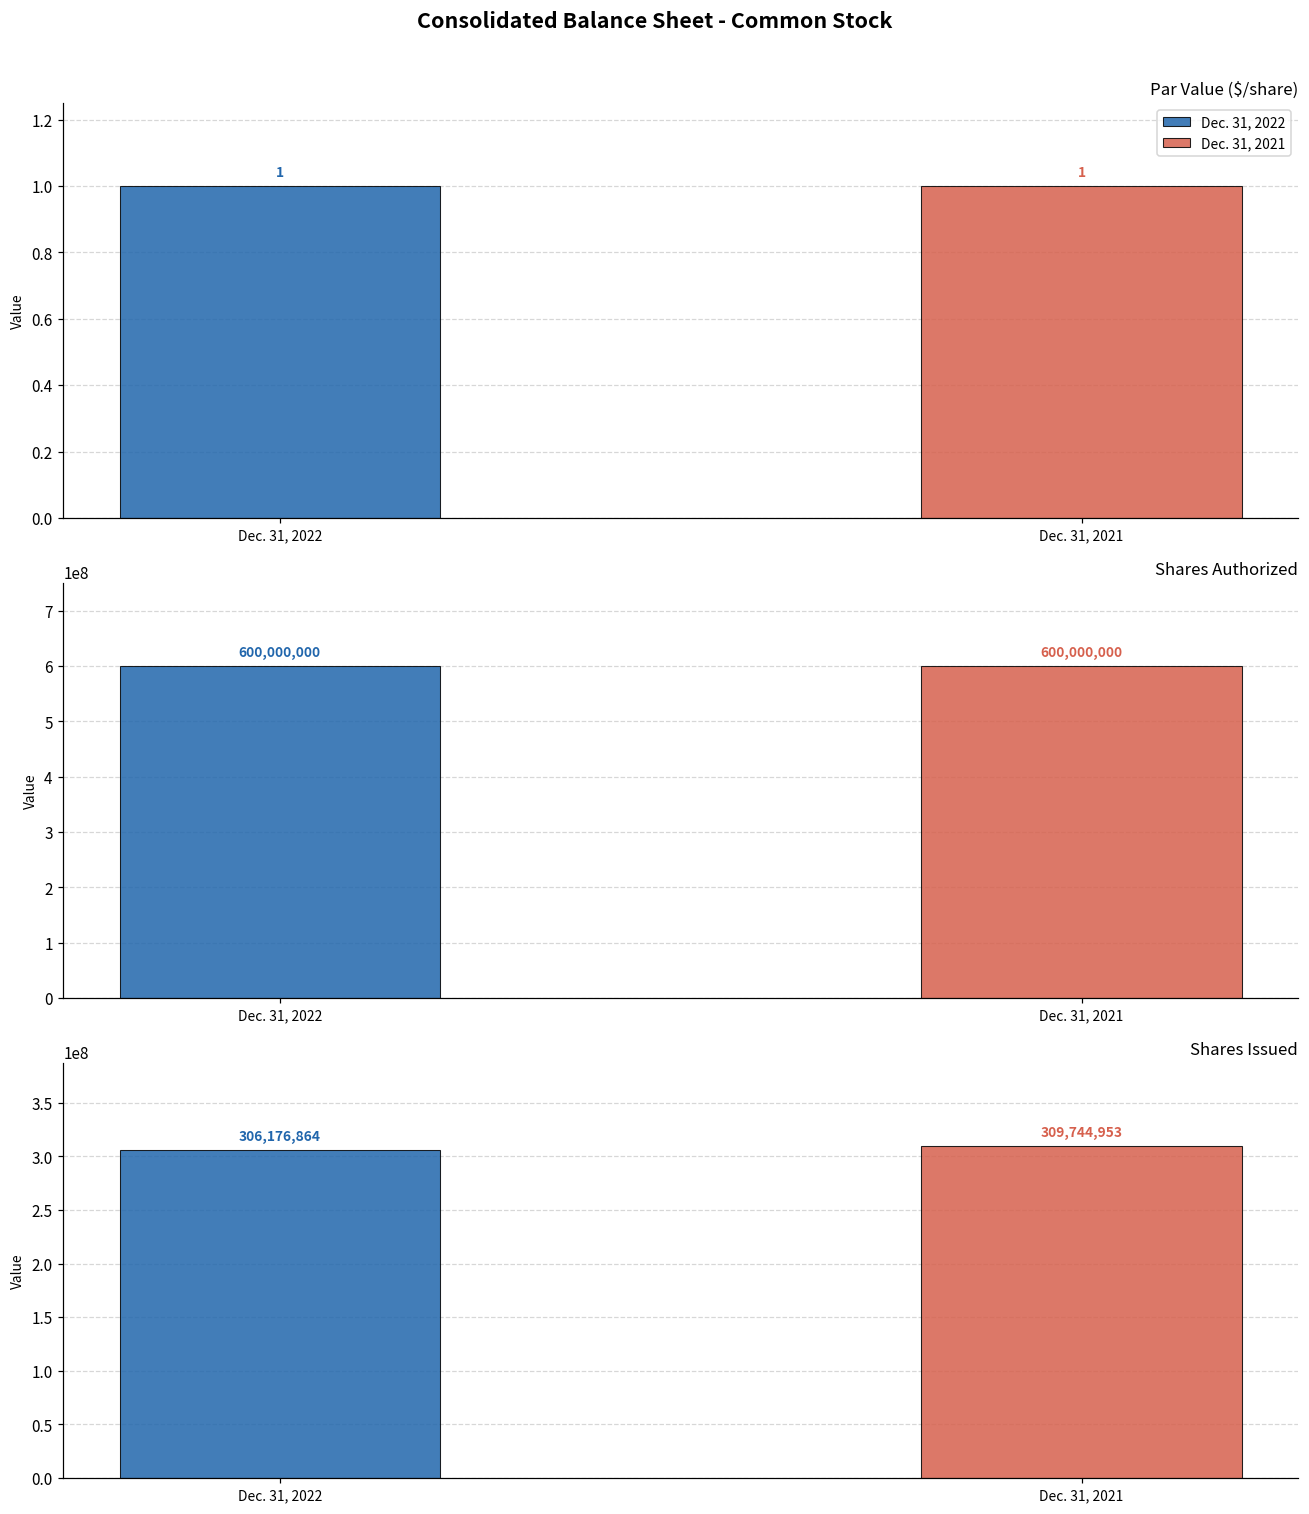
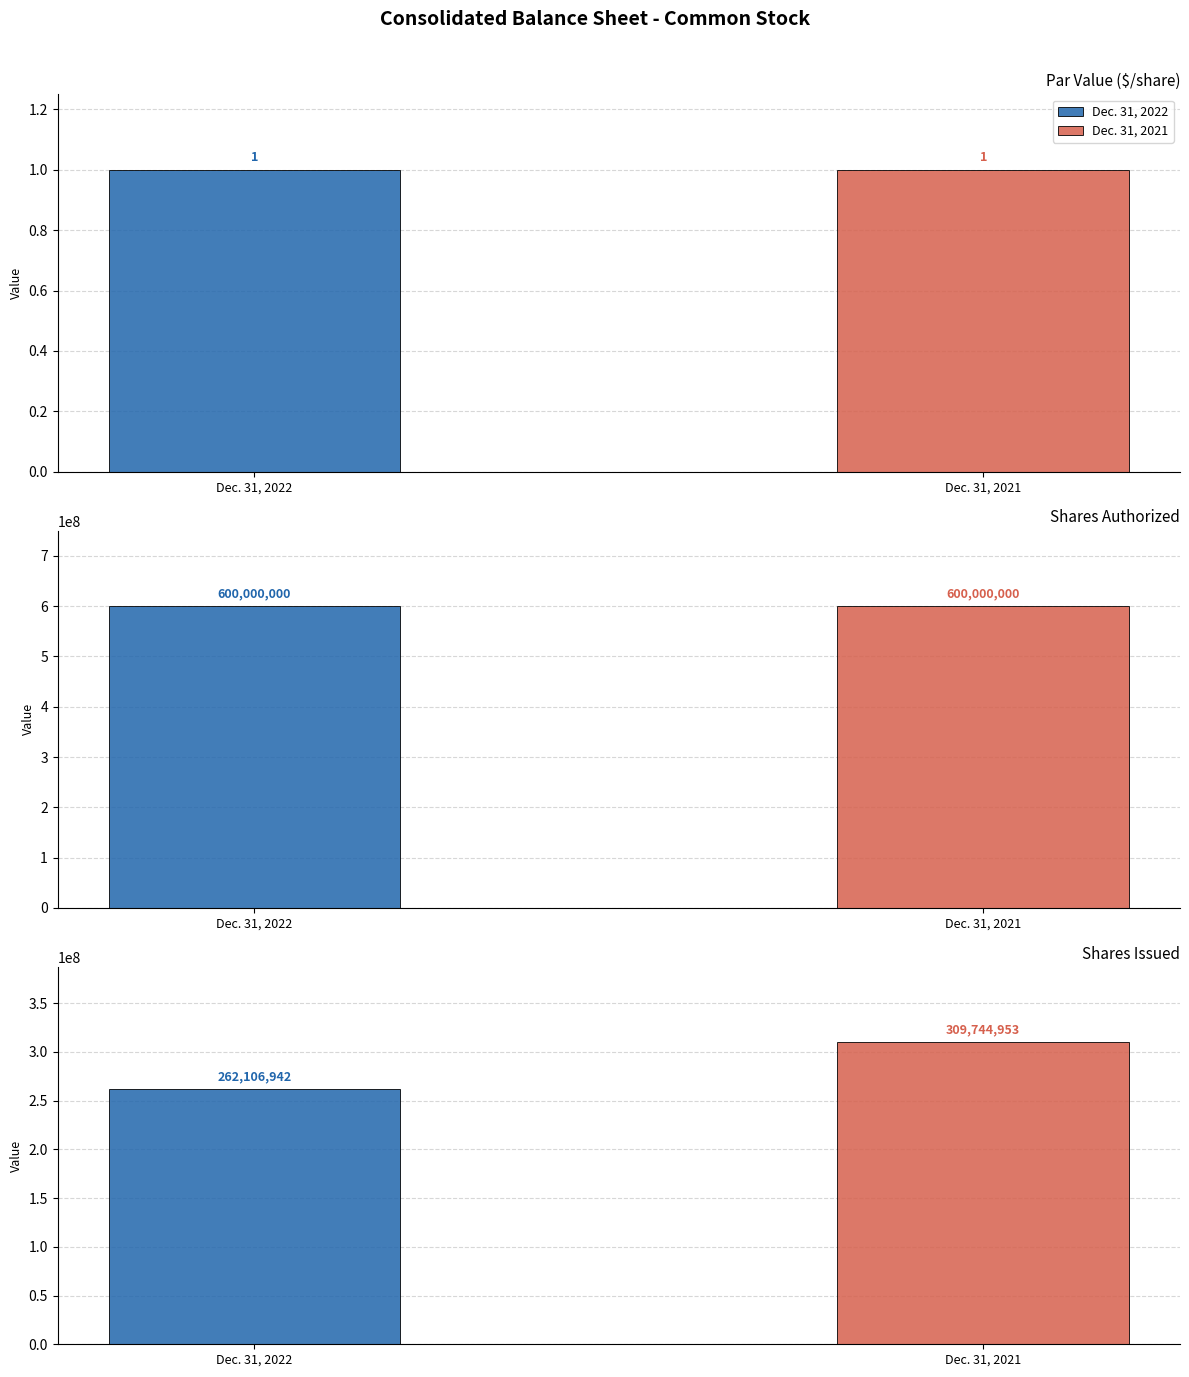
  {
    "Par Value ($/share)": {
      "Dec. 31, 2022": "1",
      "Dec. 31, 2021": "1"
    },
    "Shares Authorized": {
      "Dec. 31, 2022": "600,000,000",
      "Dec. 31, 2021": "600,000,000"
    },
    "Shares Issued": {
-     "Dec. 31, 2022": "306,176,864",
+     "Dec. 31, 2022": "262,106,942",
      "Dec. 31, 2021": "309,744,953"
    }
  }
